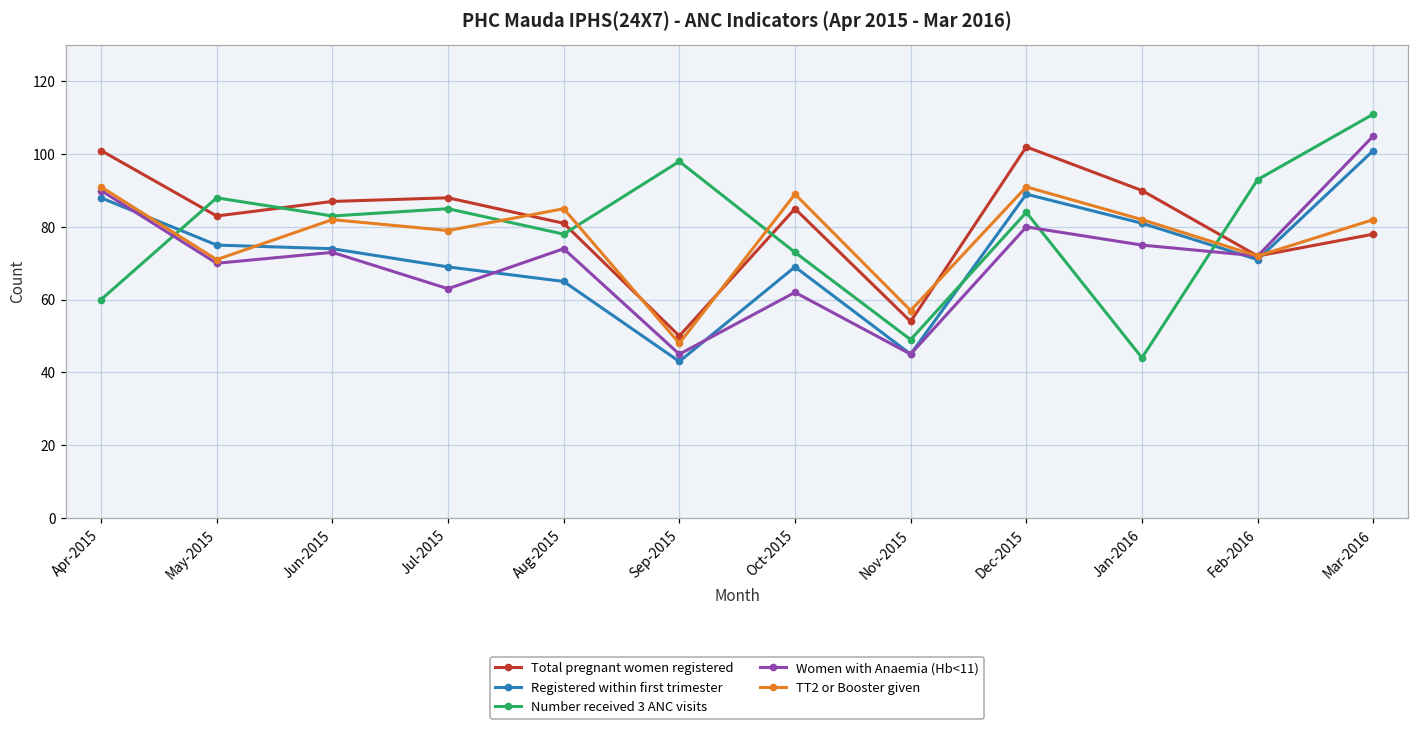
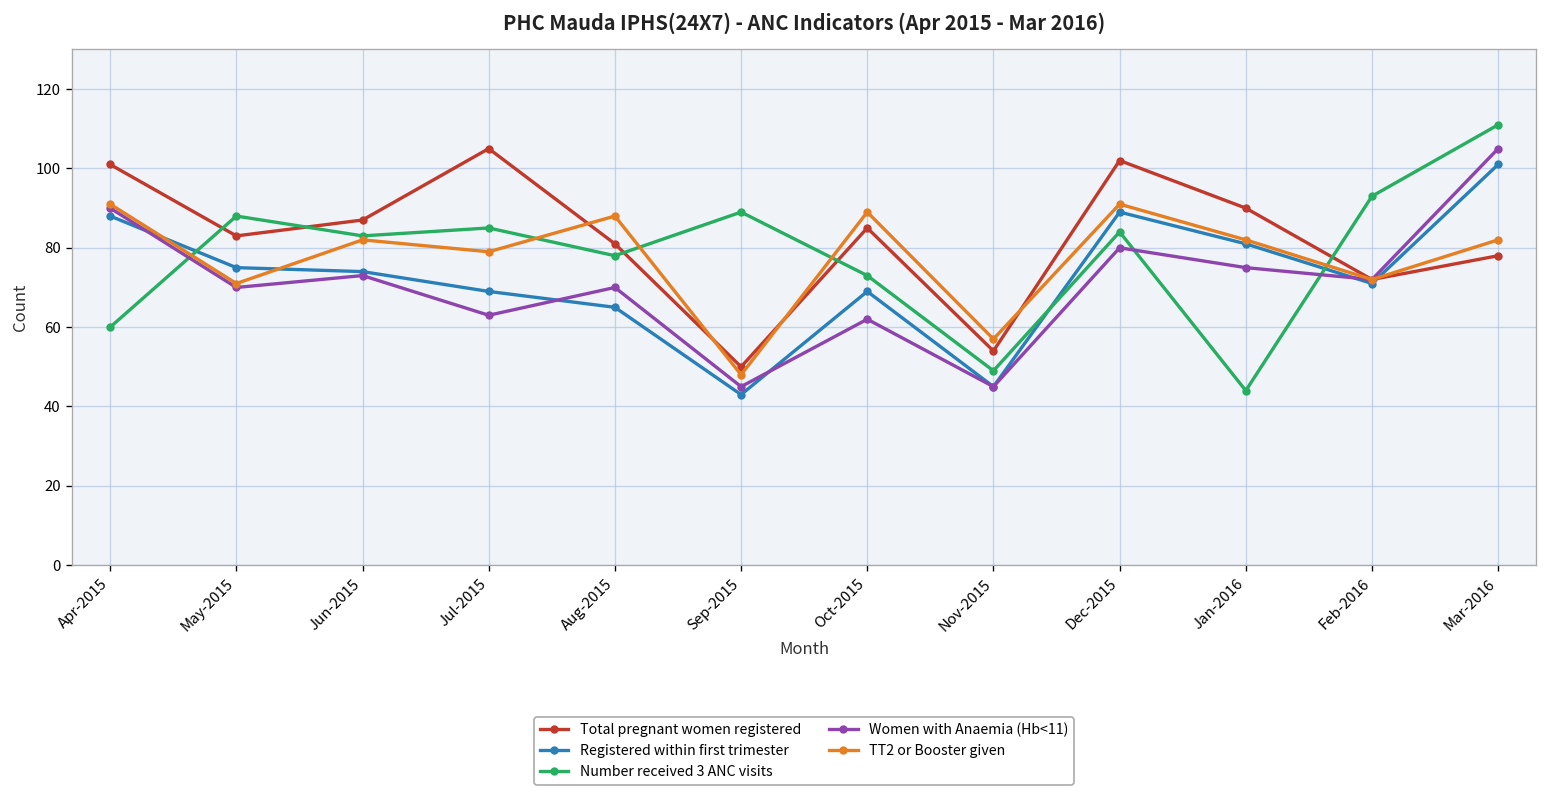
  {
    "Total pregnant women registered": {
      "Apr-2015": 101,
      "May-2015": 83,
      "Jun-2015": 87,
-     "Jul-2015": 88,
+     "Jul-2015": 105,
      "Aug-2015": 81,
      "Sep-2015": 50,
      "Oct-2015": 85,
      "Nov-2015": 54,
      "Dec-2015": 102,
      "Jan-2016": 90,
      "Mar-2016": 78
    },
    "Registered within first trimester": {
      "Apr-2015": 88,
      "May-2015": 75,
      "Jun-2015": 74,
      "Jul-2015": 69,
      "Aug-2015": 65,
      "Sep-2015": 43,
      "Oct-2015": 69,
      "Dec-2015": 89,
      "Jan-2016": 81,
      "Feb-2016": 71,
      "Mar-2016": 101
    },
    "Number received 3 ANC visits": {
      "Apr-2015": 60,
      "May-2015": 88,
      "Jun-2015": 83,
      "Jul-2015": 85,
      "Aug-2015": 78,
-     "Sep-2015": 98,
+     "Sep-2015": 89,
      "Oct-2015": 73,
      "Nov-2015": 49,
      "Dec-2015": 84,
      "Jan-2016": 44,
      "Feb-2016": 93,
      "Mar-2016": 111
    },
    "Women with Anaemia (Hb<11)": {
      "Apr-2015": 90,
      "May-2015": 70,
      "Jun-2015": 73,
      "Jul-2015": 63,
-     "Aug-2015": 74,
+     "Aug-2015": 70,
      "Sep-2015": 45,
      "Oct-2015": 62,
      "Dec-2015": 80,
      "Jan-2016": 75,
      "Mar-2016": 105
    },
    "TT2 or Booster given": {
      "Apr-2015": 91,
      "May-2015": 71,
      "Jun-2015": 82,
      "Jul-2015": 79,
-     "Aug-2015": 85,
+     "Aug-2015": 88,
      "Sep-2015": 48,
      "Oct-2015": 89,
      "Nov-2015": 57,
      "Dec-2015": 91,
      "Jan-2016": 82,
      "Mar-2016": 82
    }
  }
